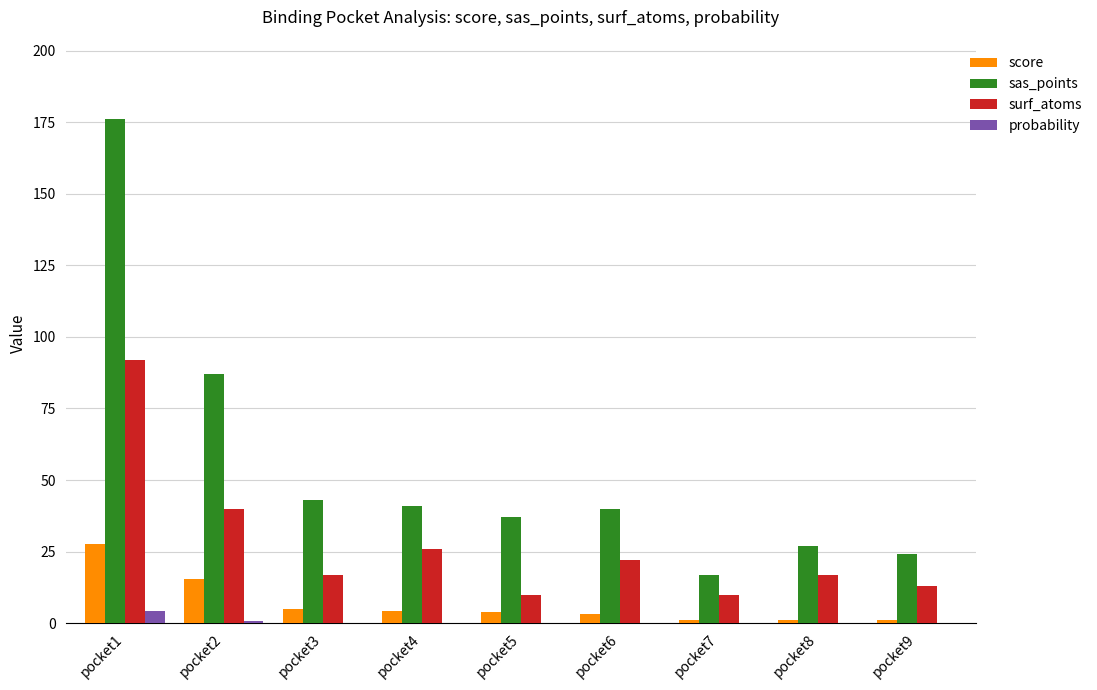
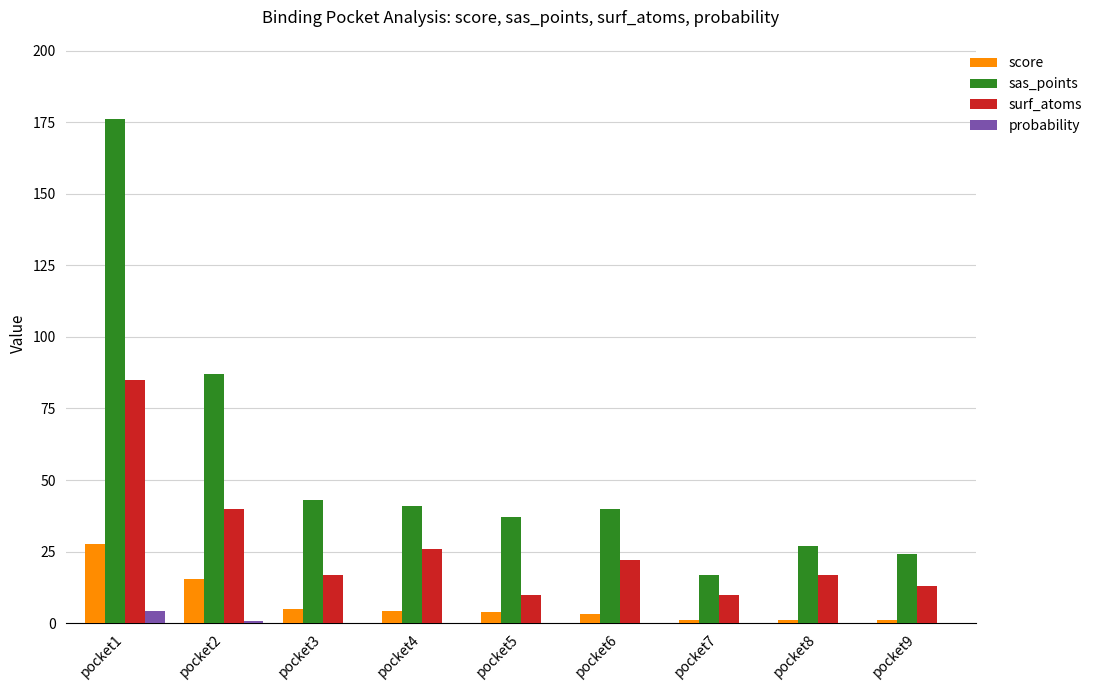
  {
    "score": {
      "pocket1": 28,
      "pocket2": 16,
      "pocket3": 5,
      "pocket4": 4,
      "pocket5": 4,
      "pocket6": 3,
      "pocket7": 1,
      "pocket8": 1,
      "pocket9": 1
    },
    "sas_points": {
      "pocket1": 176,
      "pocket2": 87,
      "pocket3": 43,
      "pocket4": 41,
      "pocket5": 37,
      "pocket6": 40,
      "pocket7": 17,
      "pocket8": 27,
      "pocket9": 24
    },
    "surf_atoms": {
-     "pocket1": 92,
+     "pocket1": 85,
      "pocket2": 40,
      "pocket3": 17,
      "pocket4": 26,
      "pocket5": 10,
      "pocket6": 22,
      "pocket7": 10,
      "pocket8": 17,
      "pocket9": 13
    },
    "probability": {
      "pocket1": 4
    }
  }
